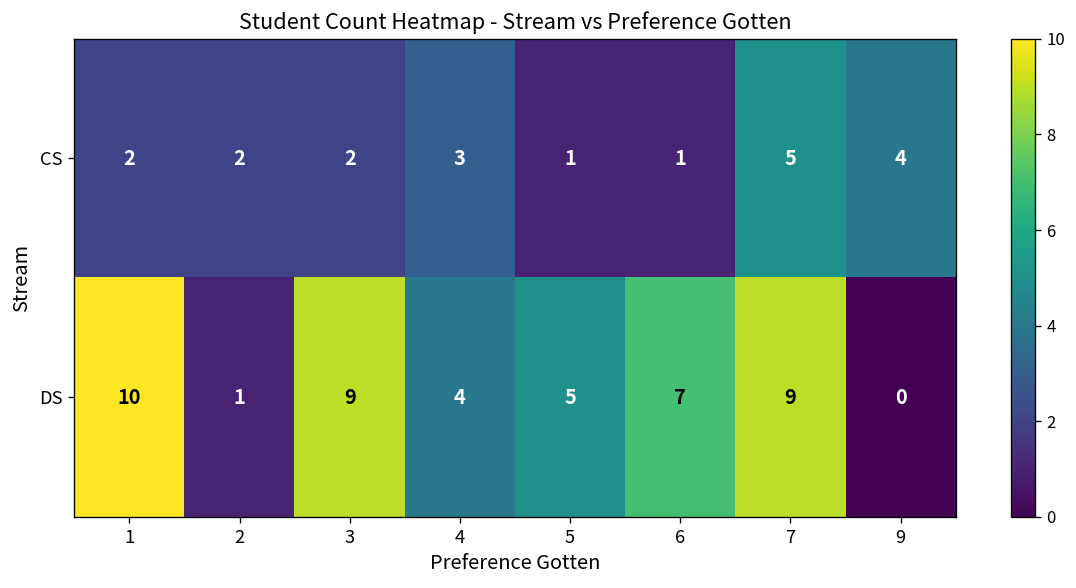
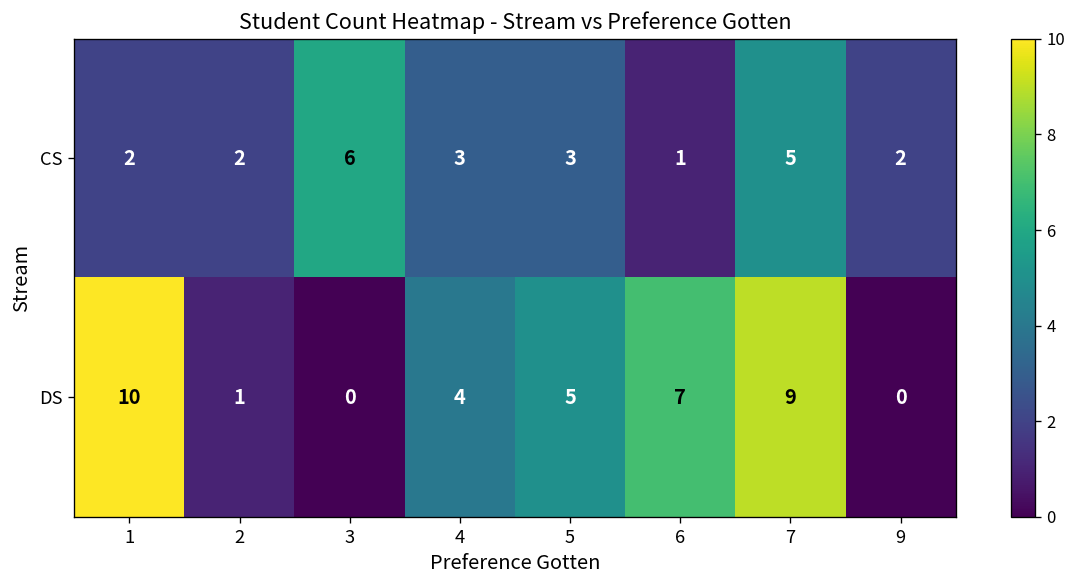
  {
    "CS": {
      "1": 2,
      "2": 2,
-     "3": 2,
+     "3": 6,
      "4": 3,
-     "5": 1,
+     "5": 3,
      "6": 1,
      "7": 5,
-     "9": 4
+     "9": 2
    },
    "DS": {
      "1": 10,
      "2": 1,
-     "3": 9,
+     "3": 0,
      "4": 4,
      "5": 5,
      "6": 7,
      "7": 9,
      "9": 0
    }
  }
